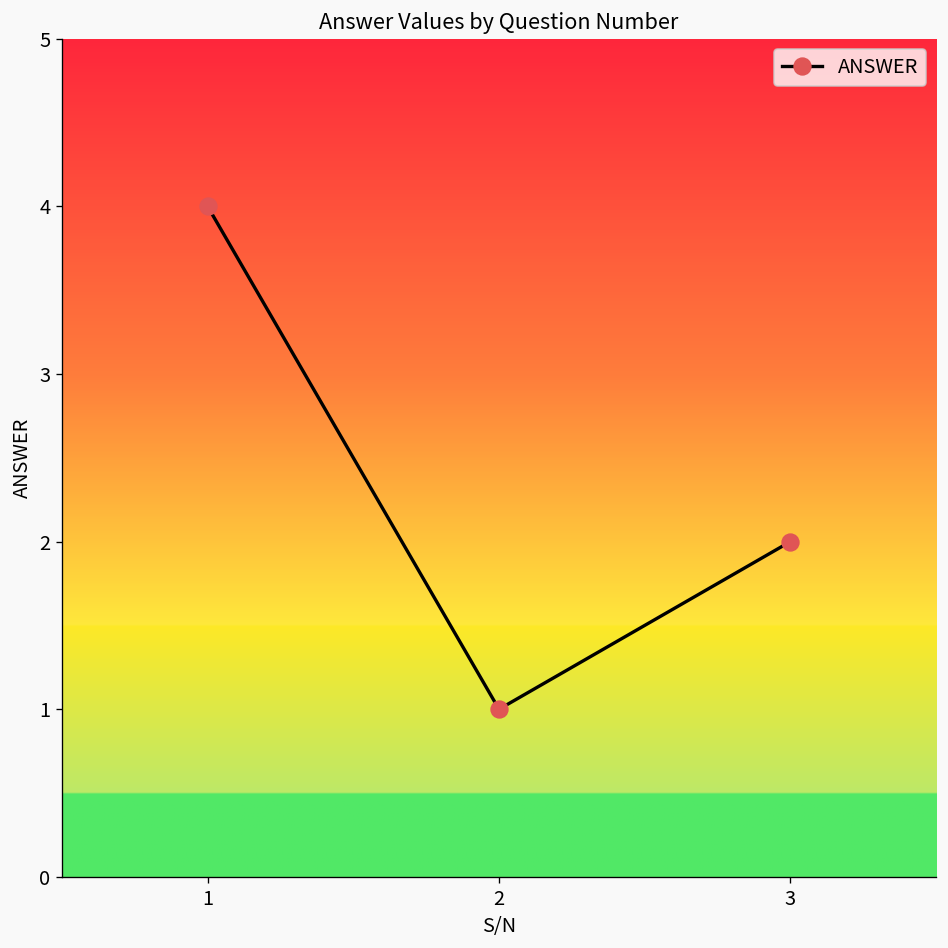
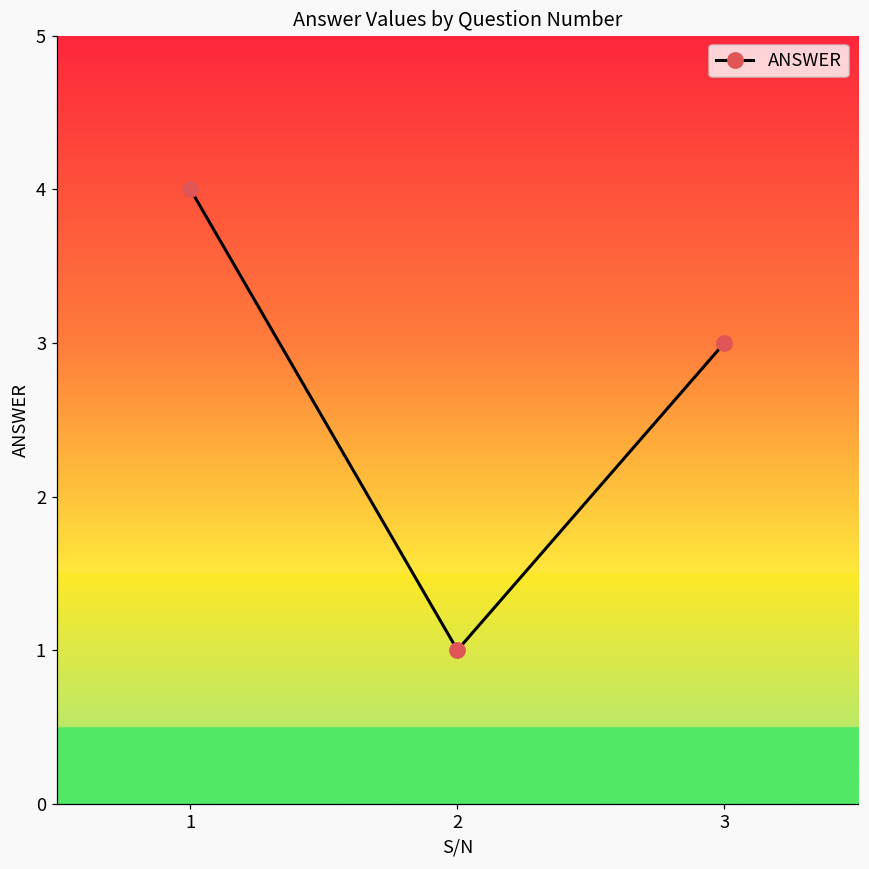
  {
    "1": 4,
    "2": 1,
-   "3": 2
+   "3": 3
  }
